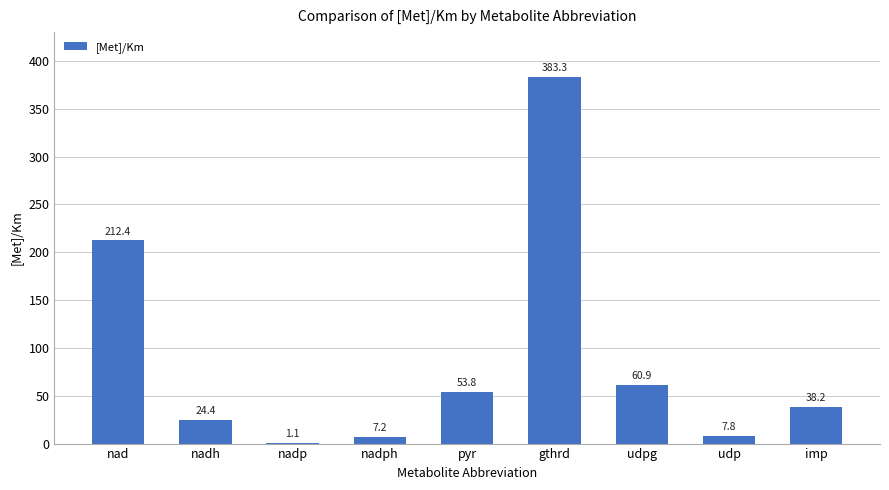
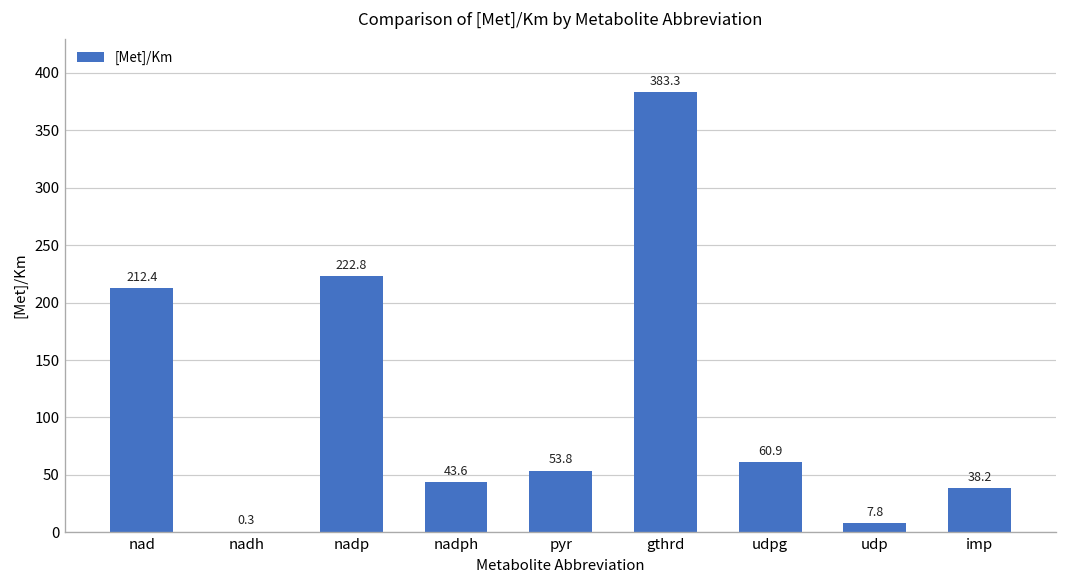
  {
    "nad": 212.4,
-   "nadh": 24.4,
-   "nadp": 1.1,
-   "nadph": 7.2,
+   "nadh": 0.3,
+   "nadp": 222.8,
+   "nadph": 43.6,
    "pyr": 53.8,
    "gthrd": 383.3,
    "udpg": 60.9,
    "udp": 7.8,
    "imp": 38.2
  }
